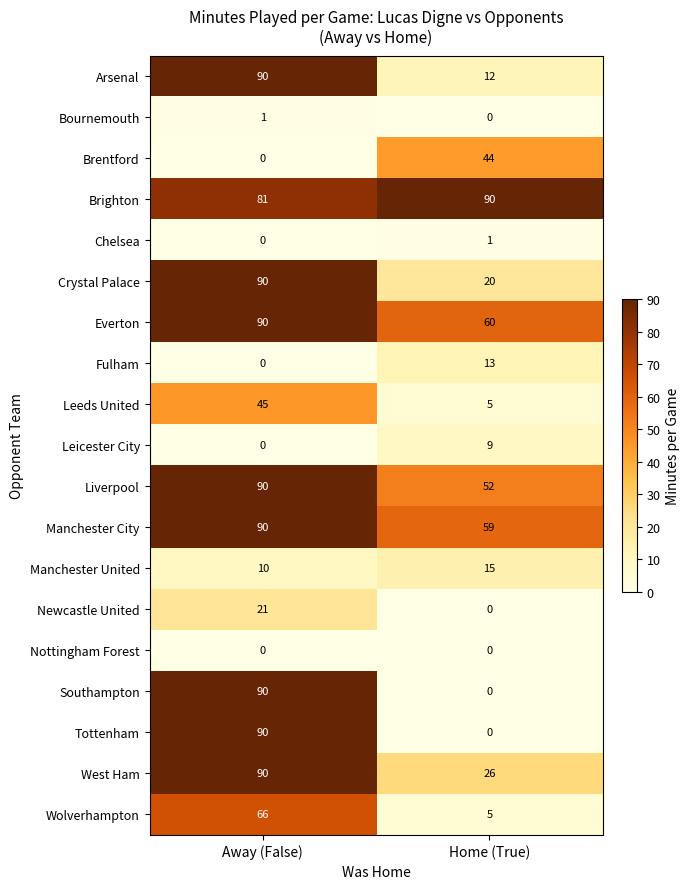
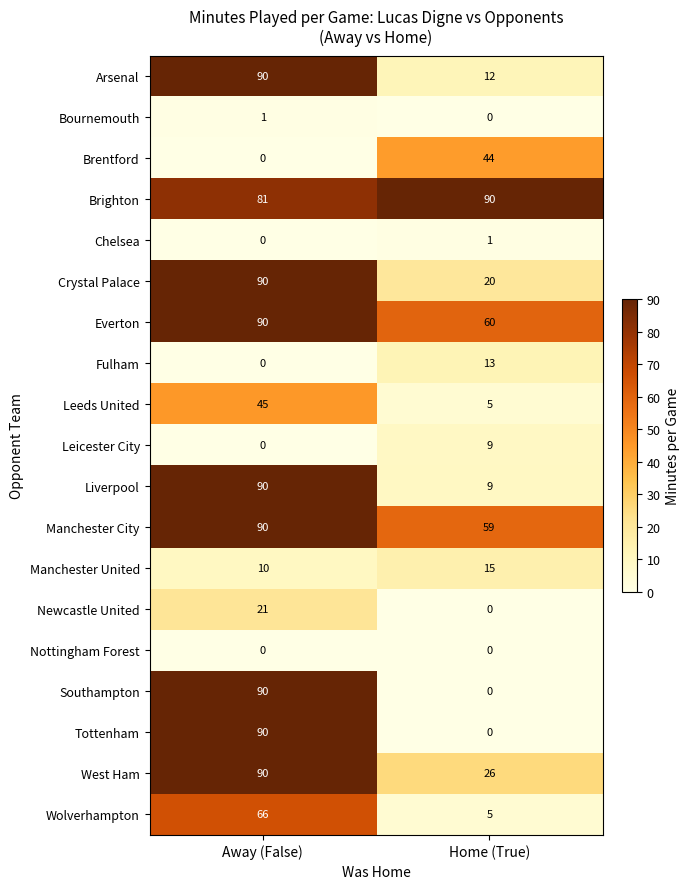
  {
    "Arsenal": {
      "Away (False)": 90,
      "Home (True)": 12
    },
    "Bournemouth": {
      "Away (False)": 1,
      "Home (True)": 0
    },
    "Brentford": {
      "Away (False)": 0,
      "Home (True)": 44
    },
    "Brighton": {
      "Away (False)": 81,
      "Home (True)": 90
    },
    "Chelsea": {
      "Away (False)": 0,
      "Home (True)": 1
    },
    "Crystal Palace": {
      "Away (False)": 90,
      "Home (True)": 20
    },
    "Everton": {
      "Away (False)": 90,
      "Home (True)": 60
    },
    "Fulham": {
      "Away (False)": 0,
      "Home (True)": 13
    },
    "Leeds United": {
      "Away (False)": 45,
      "Home (True)": 5
    },
    "Leicester City": {
      "Away (False)": 0,
      "Home (True)": 9
    },
    "Liverpool": {
      "Away (False)": 90,
-     "Home (True)": 52
+     "Home (True)": 9
    },
    "Manchester City": {
      "Away (False)": 90,
      "Home (True)": 59
    },
    "Manchester United": {
      "Away (False)": 10,
      "Home (True)": 15
    },
    "Newcastle United": {
      "Away (False)": 21,
      "Home (True)": 0
    },
    "Nottingham Forest": {
      "Away (False)": 0,
      "Home (True)": 0
    },
    "Southampton": {
      "Away (False)": 90,
      "Home (True)": 0
    },
    "Tottenham": {
      "Away (False)": 90,
      "Home (True)": 0
    },
    "West Ham": {
      "Away (False)": 90,
      "Home (True)": 26
    },
    "Wolverhampton": {
      "Away (False)": 66,
      "Home (True)": 5
    }
  }
